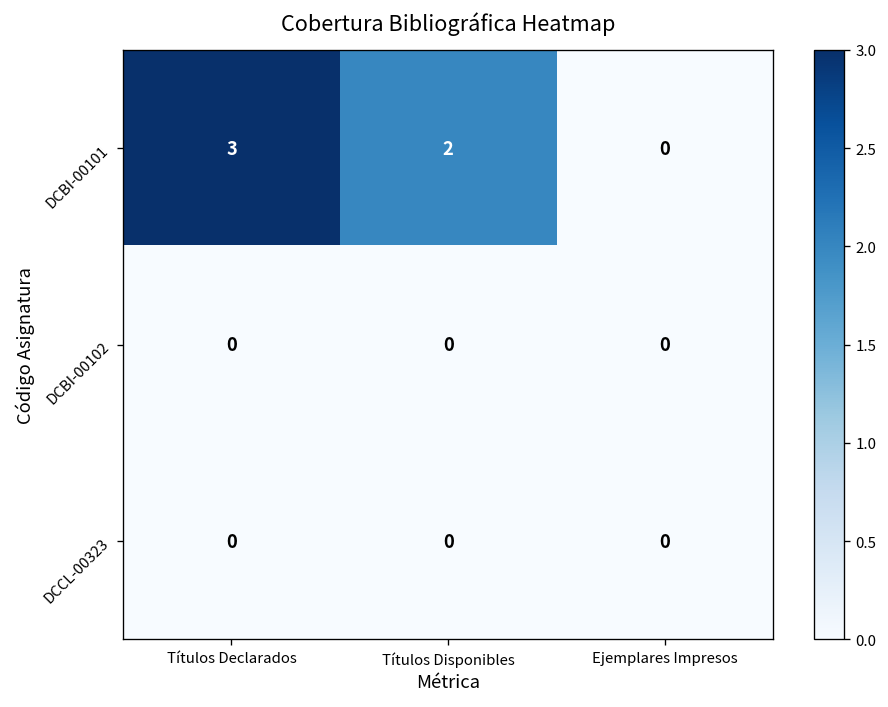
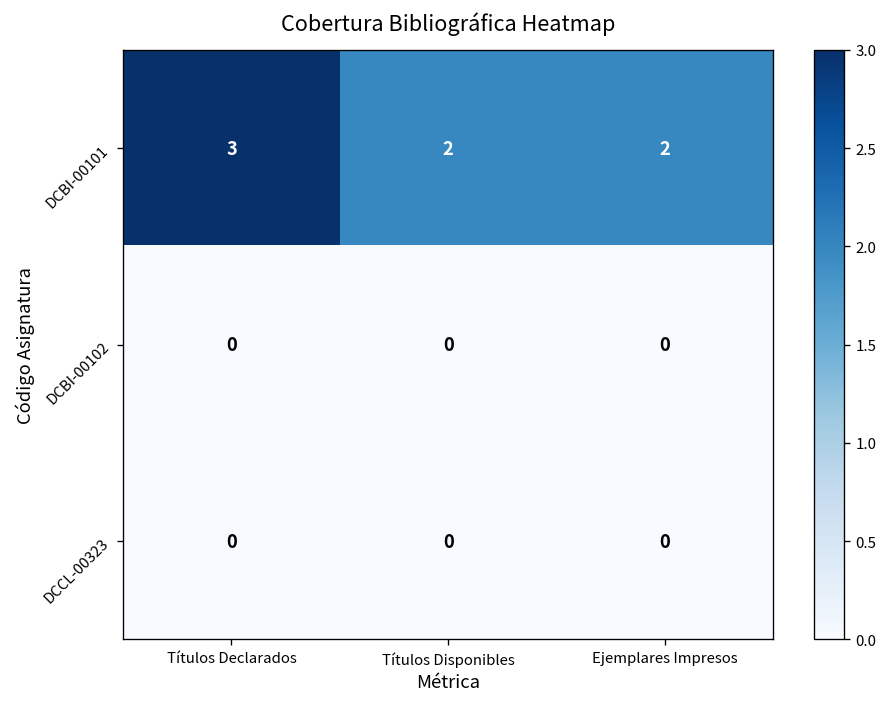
  {
    "DCBI-00101": {
      "Títulos Declarados": 3,
      "Títulos Disponibles": 2,
-     "Ejemplares Impresos": 0
+     "Ejemplares Impresos": 2
    },
    "DCBI-00102": {
      "Títulos Declarados": 0,
      "Títulos Disponibles": 0,
      "Ejemplares Impresos": 0
    },
    "DCCL-00323": {
      "Títulos Declarados": 0,
      "Títulos Disponibles": 0,
      "Ejemplares Impresos": 0
    }
  }
